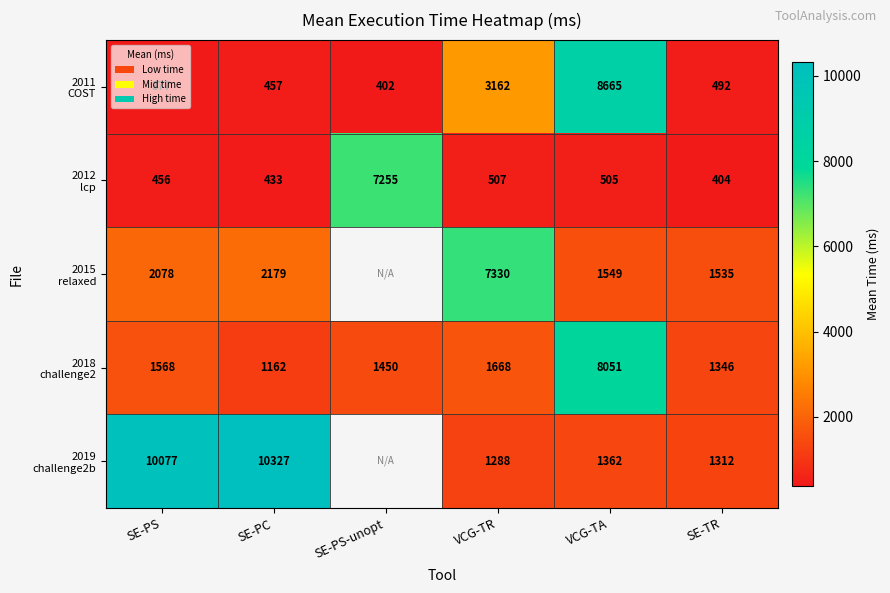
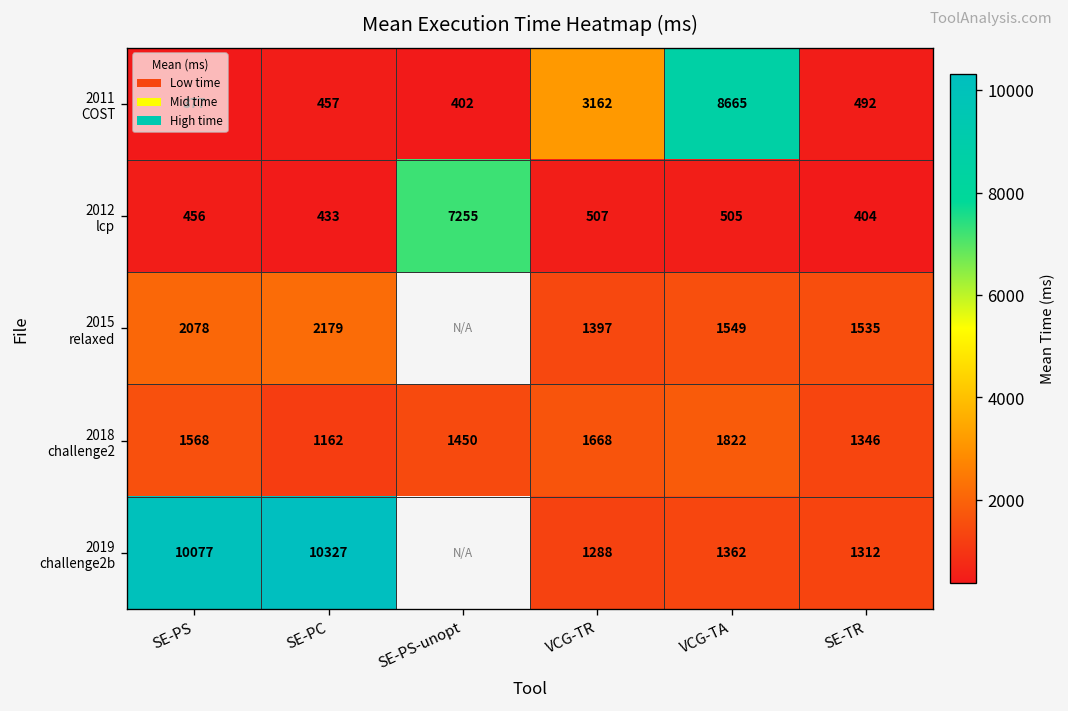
  {
    "2011 COST": {
      "SE-PC": 457,
      "SE-PS-unopt": 402,
      "VCG-TR": 3162,
      "VCG-TA": 8665,
      "SE-TR": 492
    },
    "2012 lcp": {
      "SE-PS": 456,
      "SE-PC": 433,
      "SE-PS-unopt": 7255,
      "VCG-TR": 507,
      "VCG-TA": 505,
      "SE-TR": 404
    },
    "2015 relaxed": {
      "SE-PS": 2078,
      "SE-PC": 2179,
-     "VCG-TR": 7330,
+     "VCG-TR": 1397,
      "VCG-TA": 1549,
      "SE-TR": 1535
    },
    "2018 challenge2": {
      "SE-PS": 1568,
      "SE-PC": 1162,
      "SE-PS-unopt": 1450,
      "VCG-TR": 1668,
-     "VCG-TA": 8051,
+     "VCG-TA": 1822,
      "SE-TR": 1346
    },
    "2019 challenge2b": {
      "SE-PS": 10077,
      "SE-PC": 10327,
      "VCG-TR": 1288,
      "VCG-TA": 1362,
      "SE-TR": 1312
    }
  }
